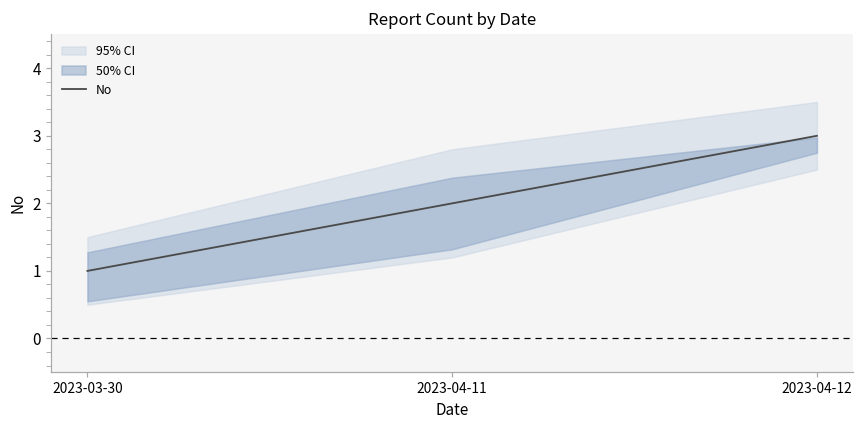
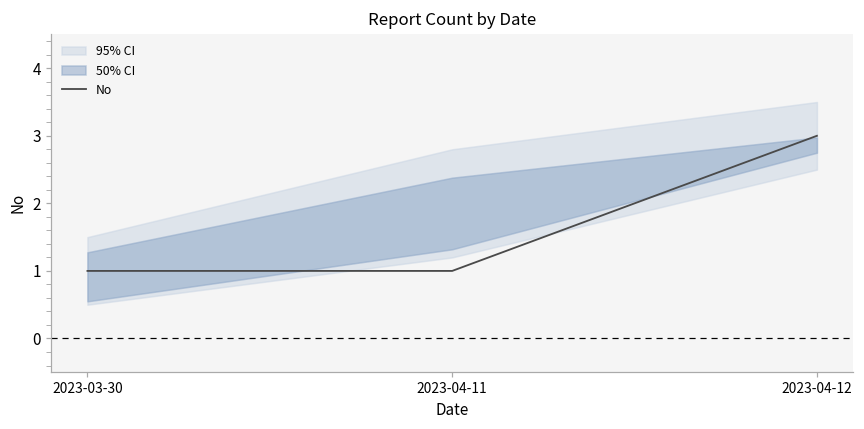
  {
    "No": {
      "2023-03-30": 1,
-     "2023-04-11": 2
+     "2023-04-11": 1
    }
  }
